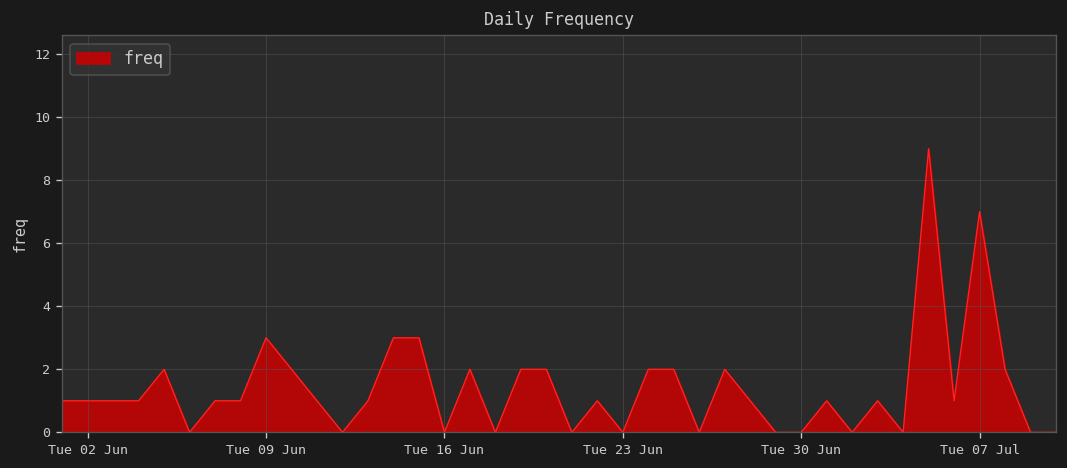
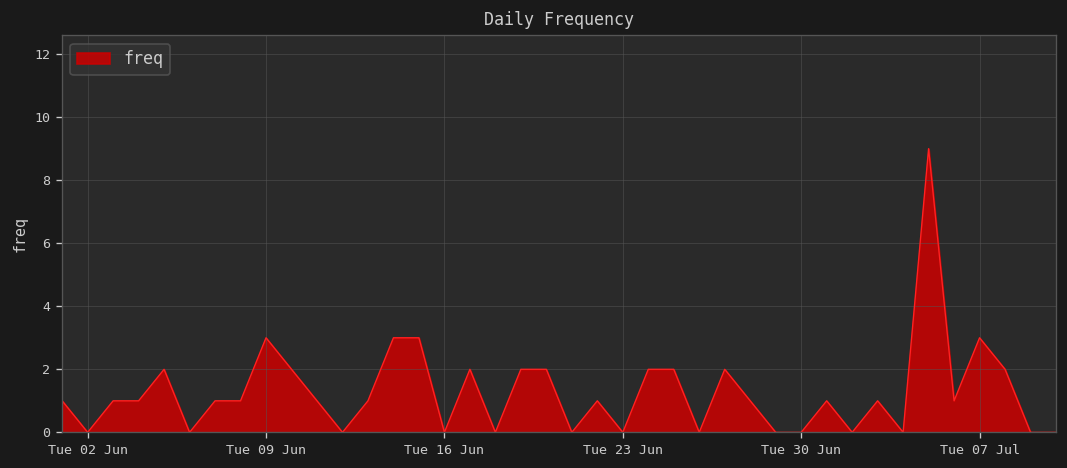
  {
-   "Tue 02 Jun": 1,
+   "Tue 02 Jun": 0,
    "Tue 09 Jun": 3,
    "Tue 16 Jun": 0,
    "Tue 23 Jun": 0,
    "Tue 30 Jun": 0,
-   "Tue 07 Jul": 7
+   "Tue 07 Jul": 3
  }
